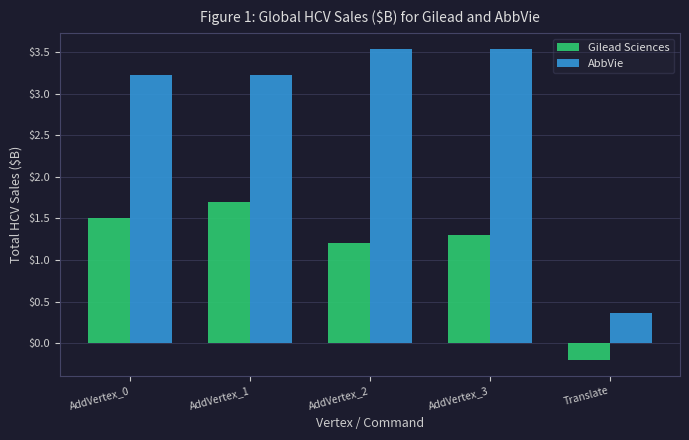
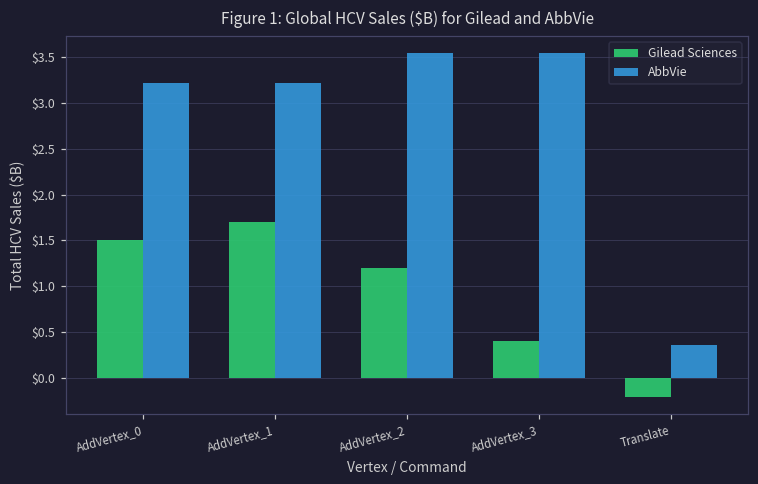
  {
    "Gilead Sciences": {
      "AddVertex_0": "$1.5",
      "AddVertex_1": "$1.7",
      "AddVertex_2": "$1.2",
-     "AddVertex_3": "$1.3",
+     "AddVertex_3": "$0.4",
      "Translate": "$-0.2"
    },
    "AbbVie": {
      "AddVertex_0": "$3.2",
      "AddVertex_1": "$3.2",
      "AddVertex_2": "$3.5",
      "AddVertex_3": "$3.5",
      "Translate": "$0.4"
    }
  }
